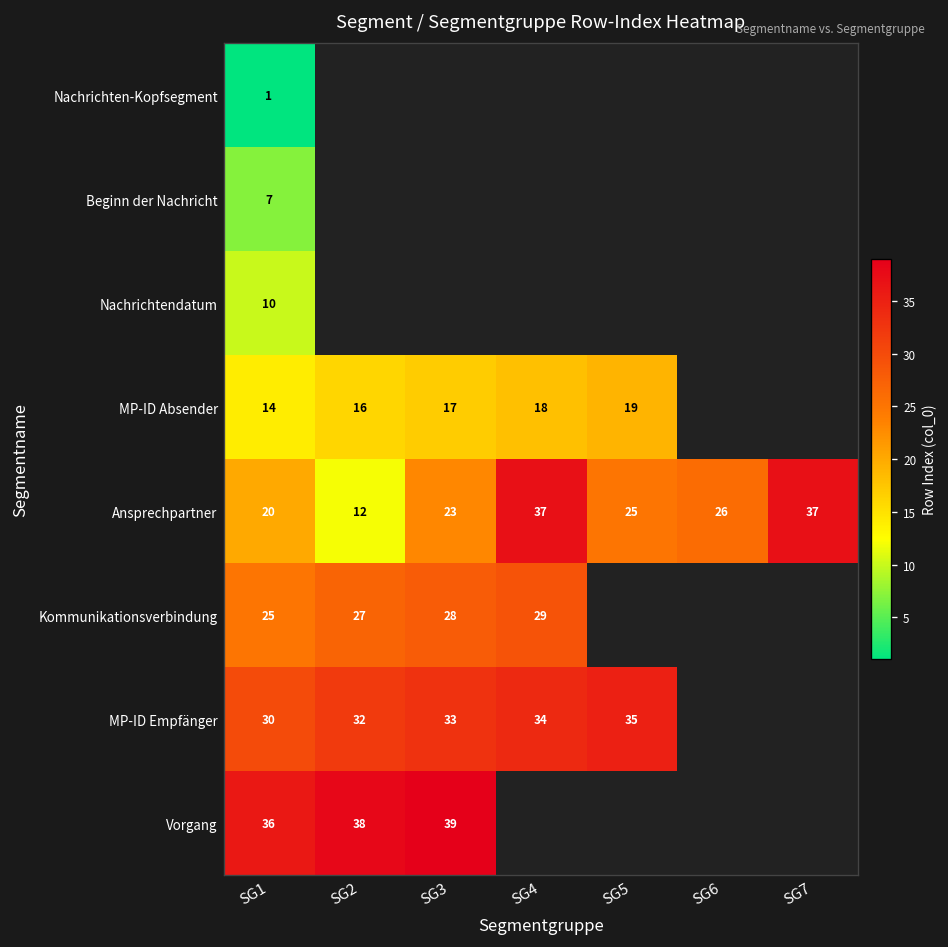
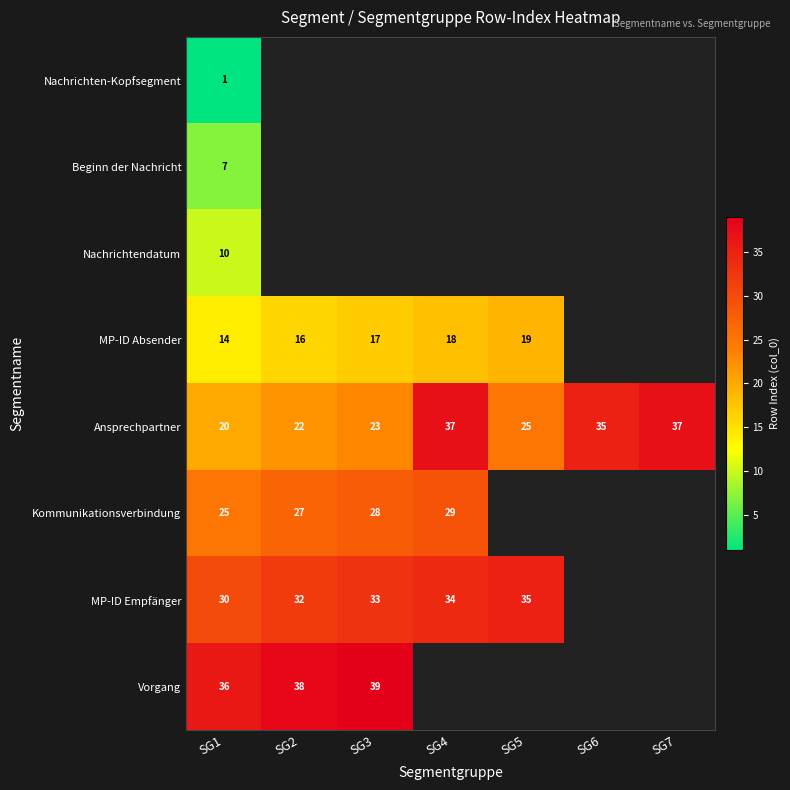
  {
    "Nachrichten-Kopfsegment": {
      "SG1": 1
    },
    "Beginn der Nachricht": {
      "SG1": 7
    },
    "Nachrichtendatum": {
      "SG1": 10
    },
    "MP-ID Absender": {
      "SG1": 14,
      "SG2": 16,
      "SG3": 17,
      "SG4": 18,
      "SG5": 19
    },
    "Ansprechpartner": {
      "SG1": 20,
-     "SG2": 12,
+     "SG2": 22,
      "SG3": 23,
      "SG4": 37,
      "SG5": 25,
-     "SG6": 26,
+     "SG6": 35,
      "SG7": 37
    },
    "Kommunikationsverbindung": {
      "SG1": 25,
      "SG2": 27,
      "SG3": 28,
      "SG4": 29
    },
    "MP-ID Empfänger": {
      "SG1": 30,
      "SG2": 32,
      "SG3": 33,
      "SG4": 34,
      "SG5": 35
    },
    "Vorgang": {
      "SG1": 36,
      "SG2": 38,
      "SG3": 39
    }
  }
